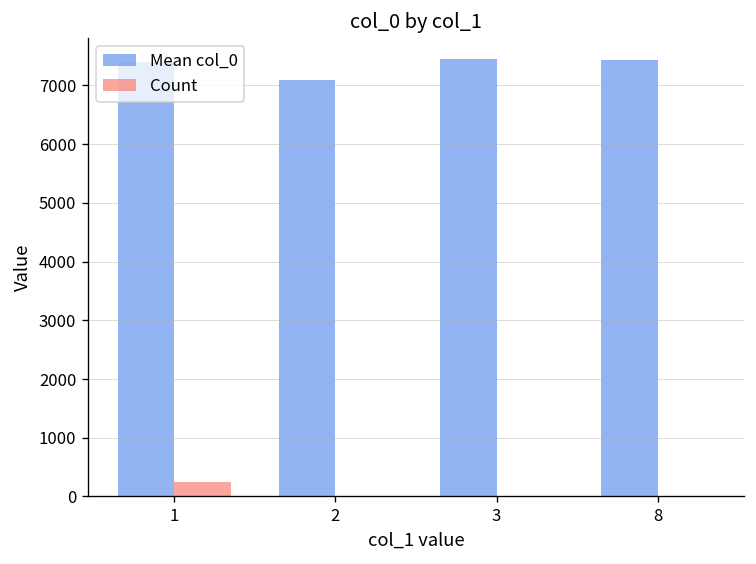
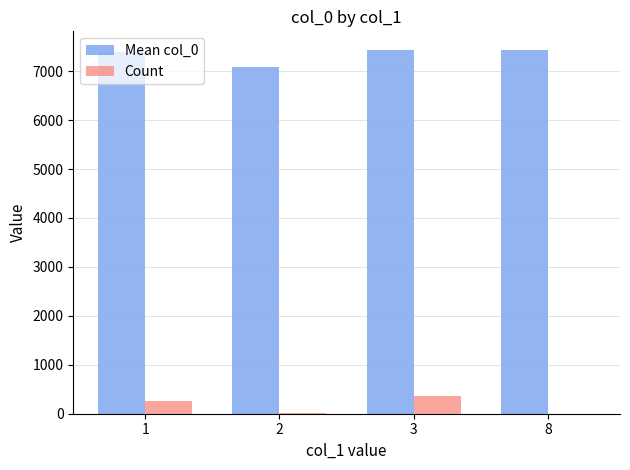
  {
    "Mean col_0": {
      "2": 7100,
      "3": 7400,
      "8": 7400
    },
    "Count": {
      "1": 300,
-     "3": 0
+     "3": 400
    }
  }
